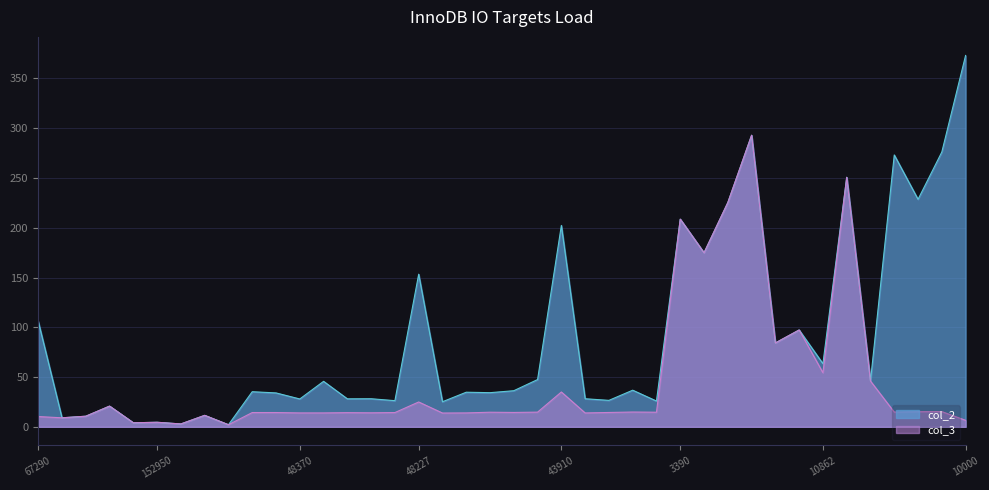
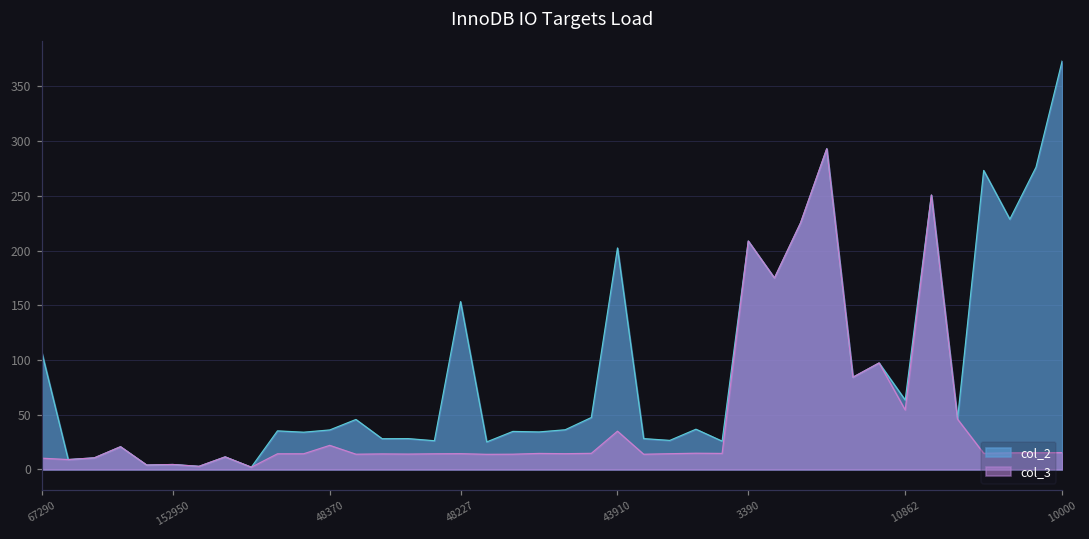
  {
    "col_2": {
      "67290": 110,
-     "48370": 30,
+     "48370": 40,
      "48227": 150,
      "43910": 200,
      "10862": 60,
      "10000": 370
    },
    "col_3": {
      "67290": 10,
-     "48370": 10,
-     "48227": 20,
+     "48370": 20,
+     "48227": 10,
      "43910": 30,
      "10862": 50,
-     "10000": 10
+     "10000": 20
    }
  }
